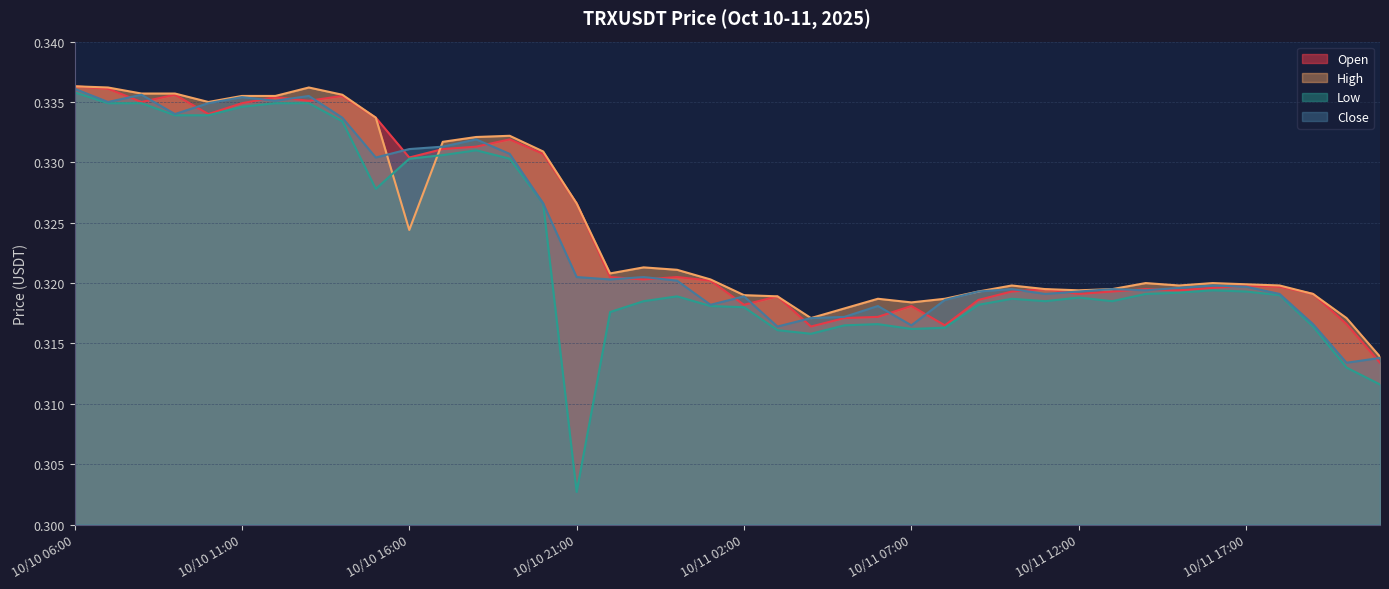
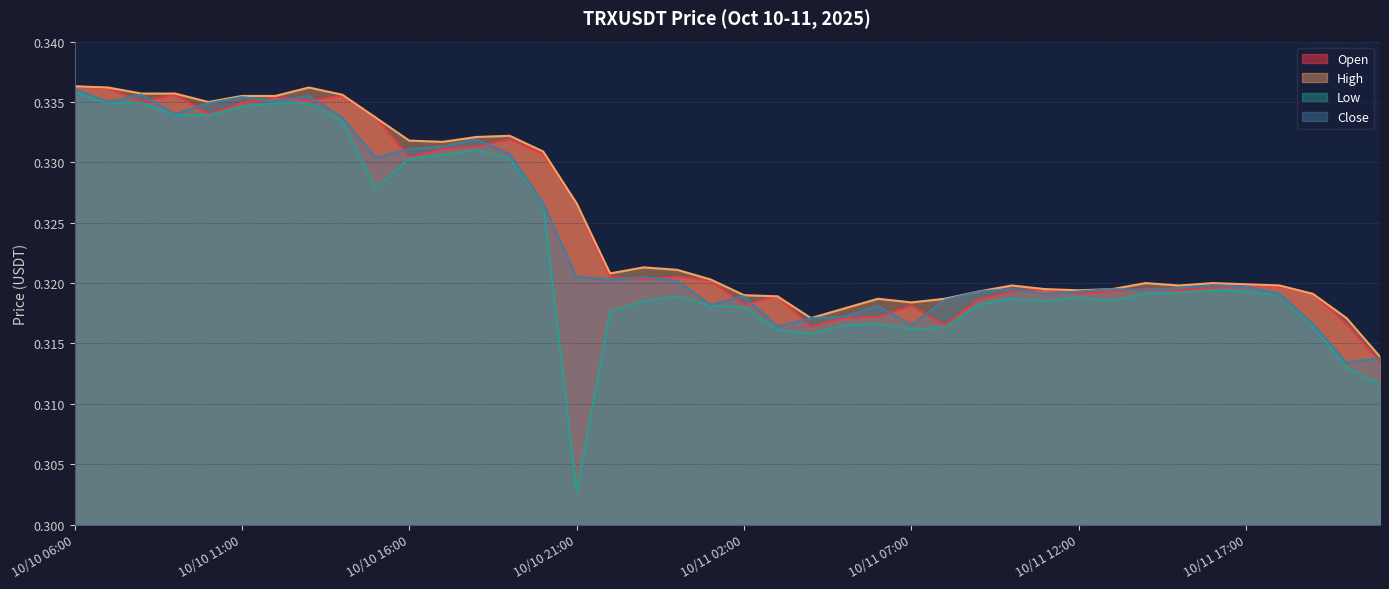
  {
    "Open": {
      "10/10 11:00": 0.3349,
      "10/11 07:00": 0.3181
    },
    "High": {
-     "10/10 16:00": 0.3244,
+     "10/10 16:00": 0.3318,
      "10/11 07:00": 0.3184
    }
  }
